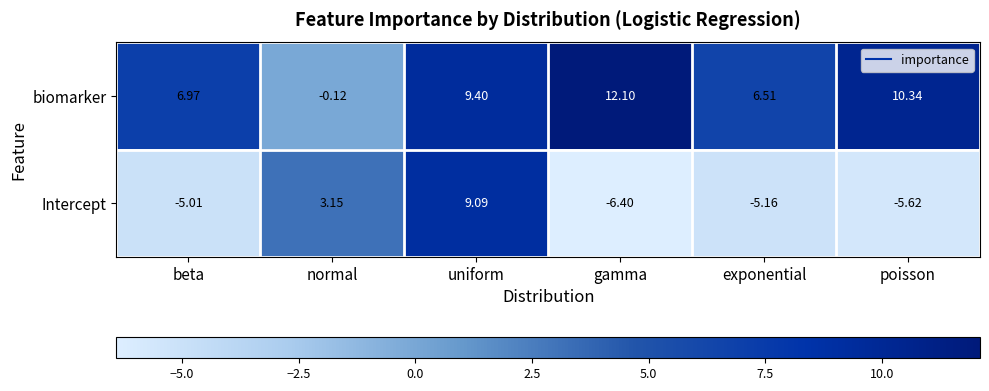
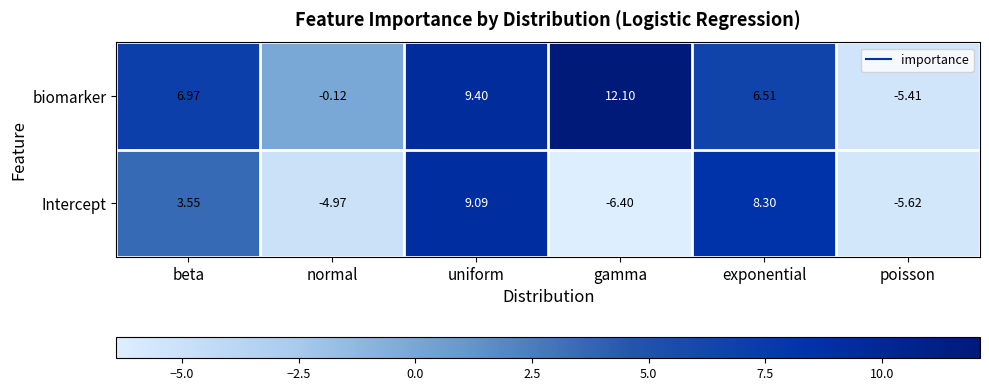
  {
    "biomarker": {
      "beta": 6.97,
      "normal": -0.12,
      "uniform": 9.40,
      "gamma": 12.10,
      "exponential": 6.51,
-     "poisson": 10.34
+     "poisson": -5.41
    },
    "Intercept": {
-     "beta": -5.01,
-     "normal": 3.15,
+     "beta": 3.55,
+     "normal": -4.97,
      "uniform": 9.09,
      "gamma": -6.40,
-     "exponential": -5.16,
+     "exponential": 8.30,
      "poisson": -5.62
    }
  }
